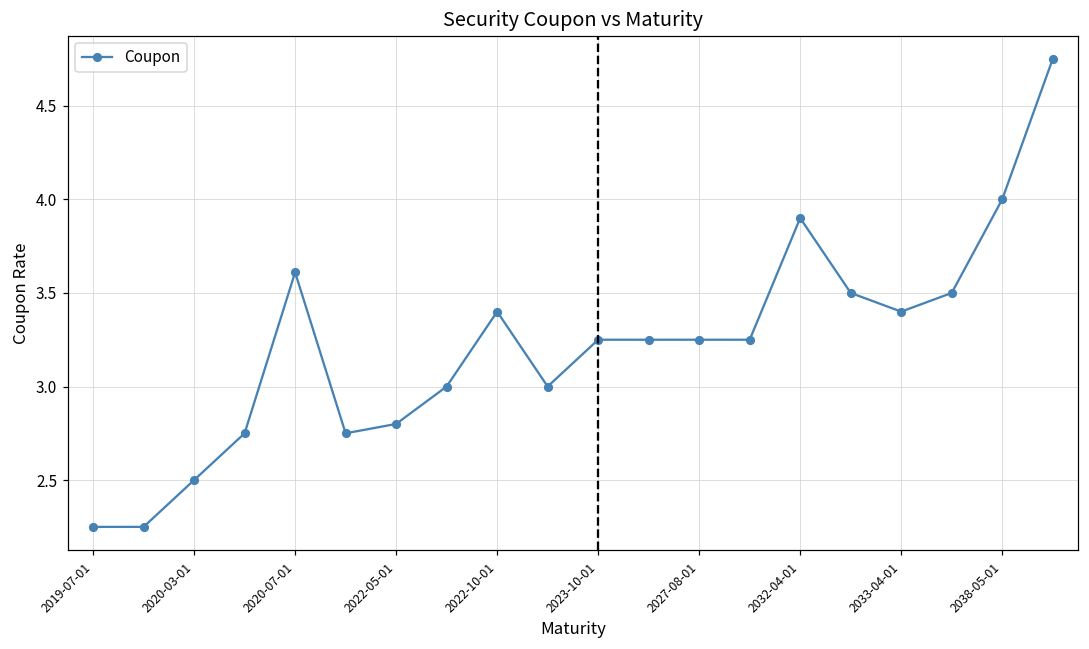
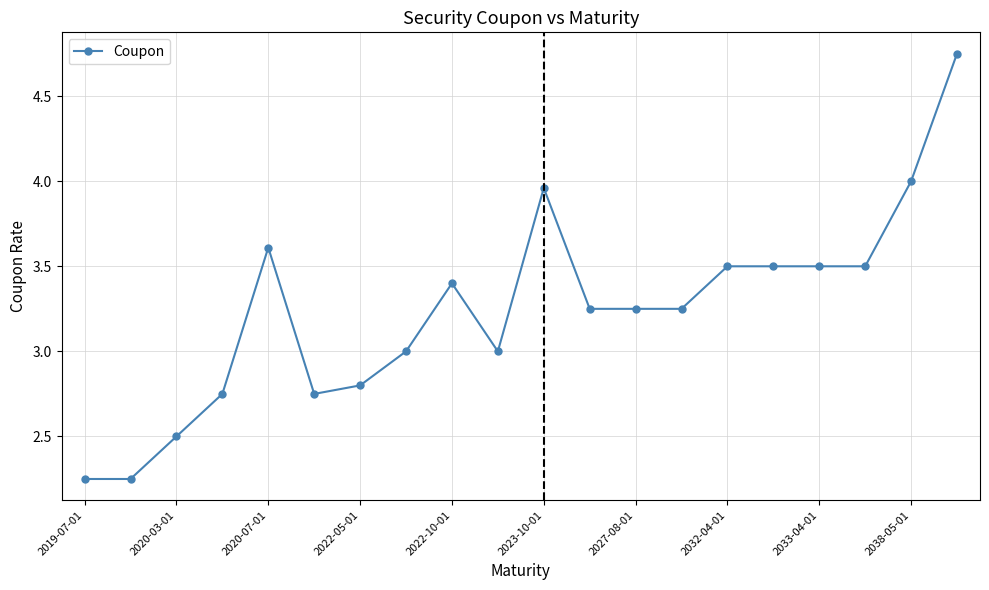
  {
    "2019-07-01": 2.25,
    "2020-03-01": 2.50,
    "2020-07-01": 3.61,
    "2022-05-01": 2.80,
    "2022-10-01": 3.40,
-   "2023-10-01": 3.25,
+   "2023-10-01": 3.96,
    "2027-08-01": 3.25,
-   "2032-04-01": 3.9,
-   "2033-04-01": 3.4
+   "2032-04-01": 3.5,
+   "2033-04-01": 3.5
  }
